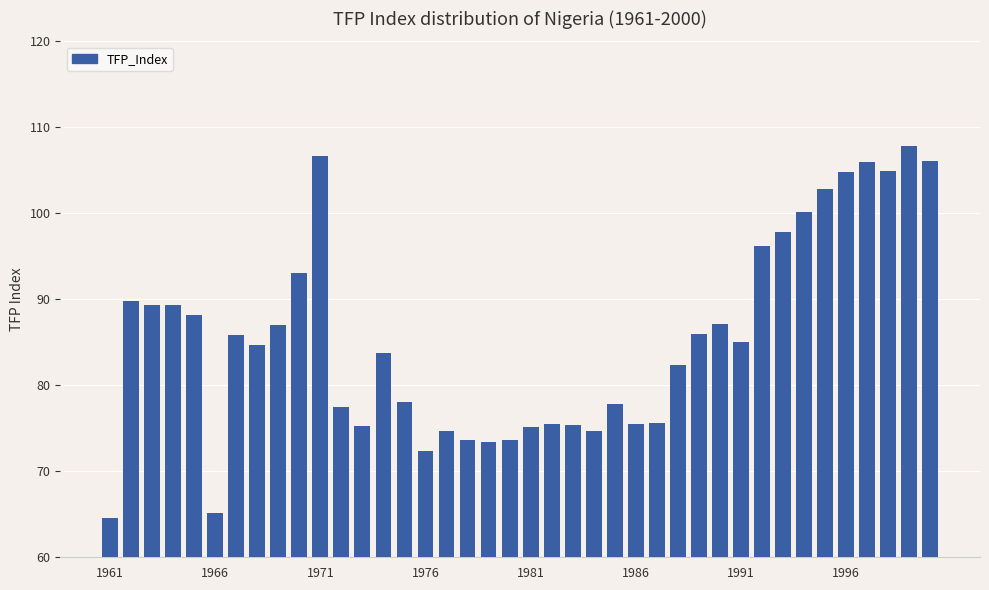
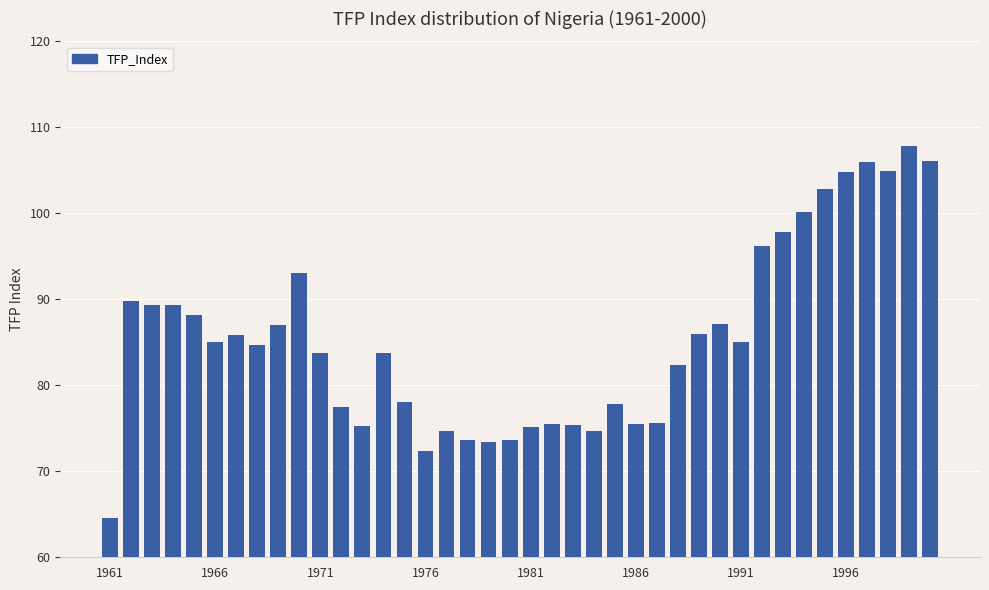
  {
    "1961": 65,
-   "1966": 65,
-   "1971": 107,
+   "1966": 85,
+   "1971": 84,
    "1976": 72,
    "1981": 75,
    "1986": 75,
    "1991": 85,
    "1996": 105
  }
